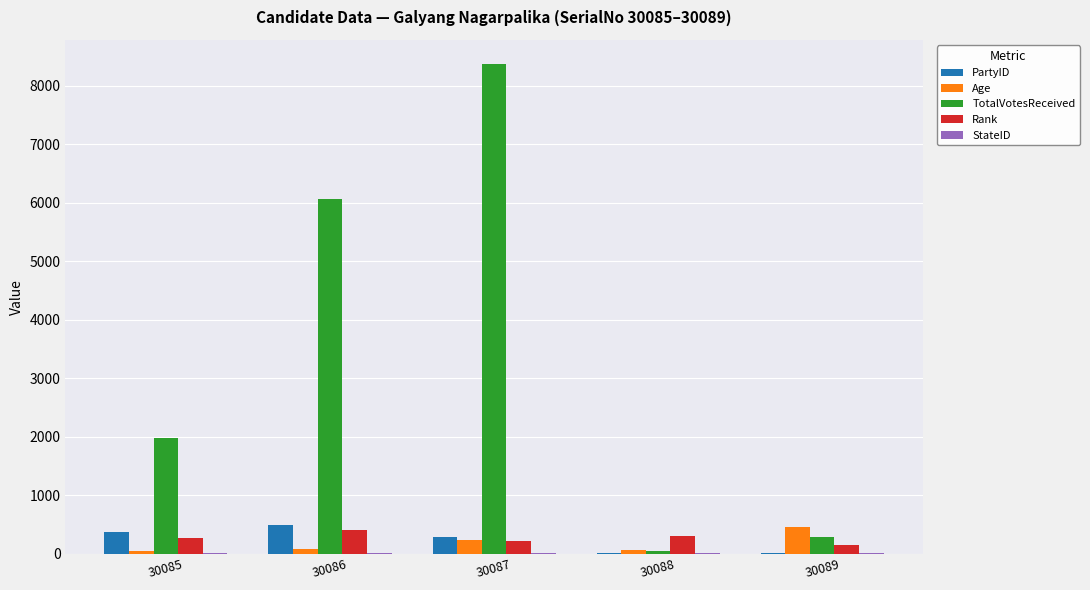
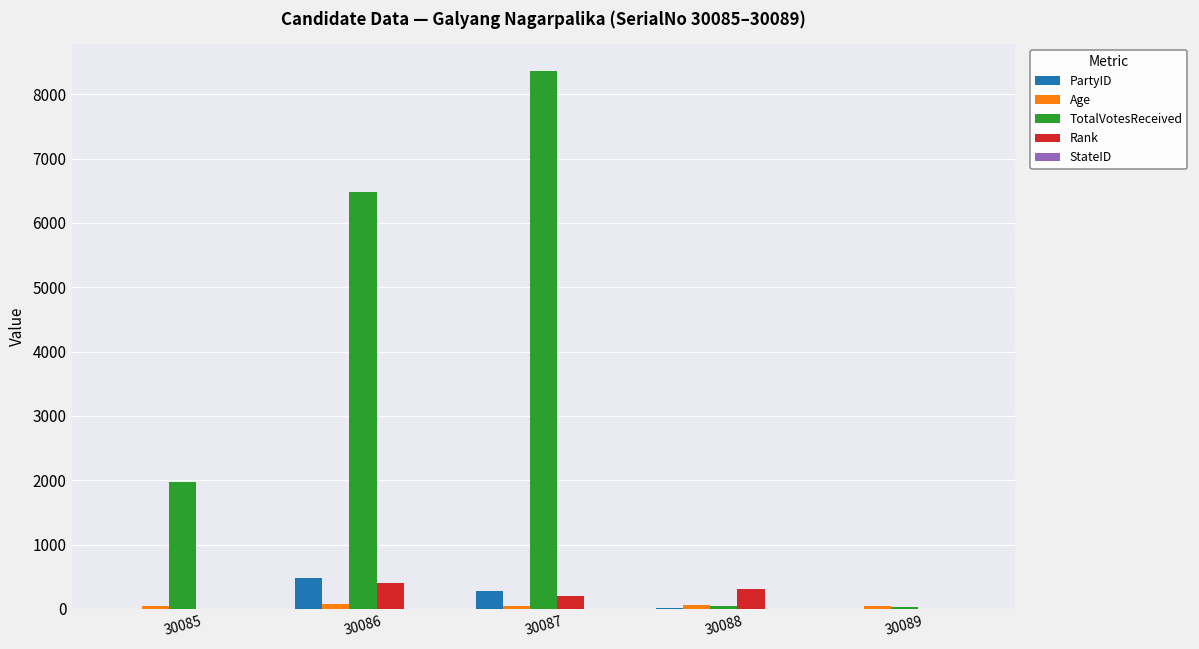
  {
    "PartyID": {
-     "30085": 400,
+     "30085": 0,
      "30086": 500,
      "30087": 300
    },
    "Age": {
      "30085": 0,
      "30086": 100,
-     "30087": 200,
+     "30087": 0,
      "30088": 100,
-     "30089": 500
+     "30089": 0
    },
    "TotalVotesReceived": {
      "30085": 2000,
-     "30086": 6100,
+     "30086": 6500,
      "30087": 8400,
-     "30089": 300
+     "30089": 0
    },
    "Rank": {
-     "30085": 300,
+     "30085": 0,
      "30086": 400,
      "30087": 200,
      "30088": 300,
-     "30089": 100
+     "30089": 0
    }
  }
